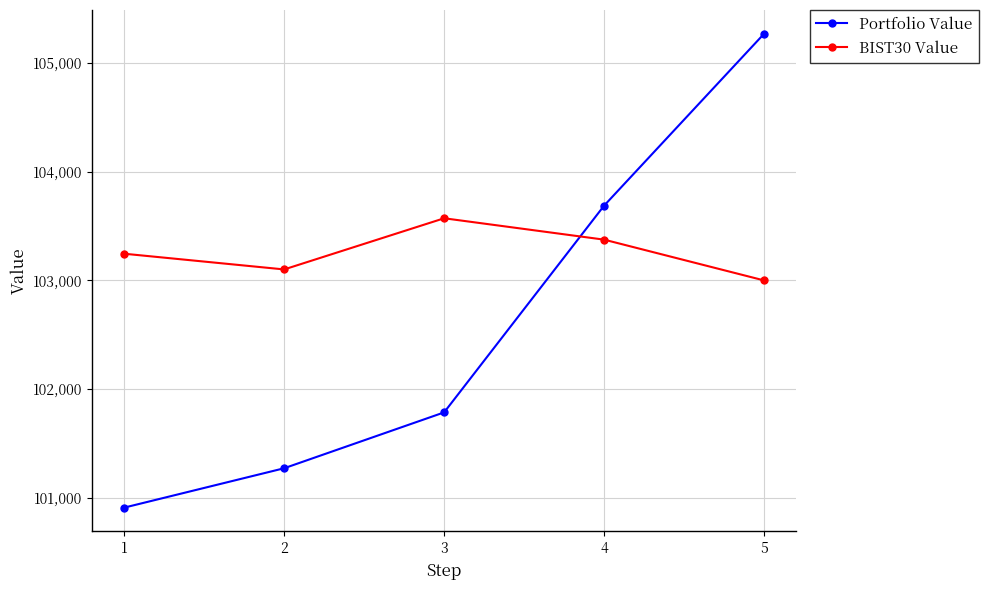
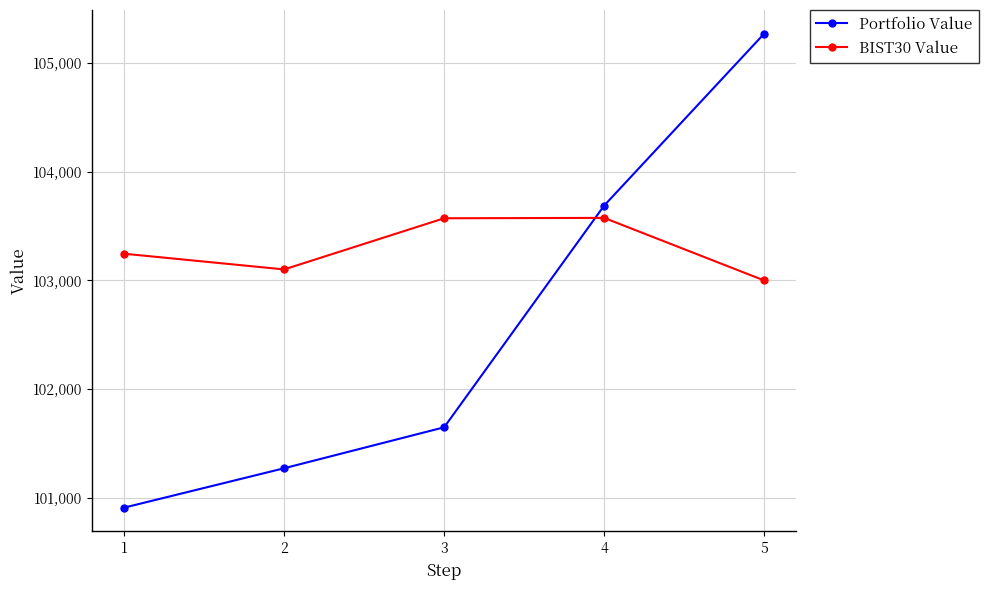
  {
    "Portfolio Value": {
      "1": "100,910",
      "2": "101,270",
-     "3": "101,780",
+     "3": "101,650",
      "4": "103,690",
      "5": "105,270"
    },
    "BIST30 Value": {
      "1": "103,250",
      "2": "103,100",
      "3": "103,570",
-     "4": "103,370",
+     "4": "103,570",
      "5": "103,000"
    }
  }
